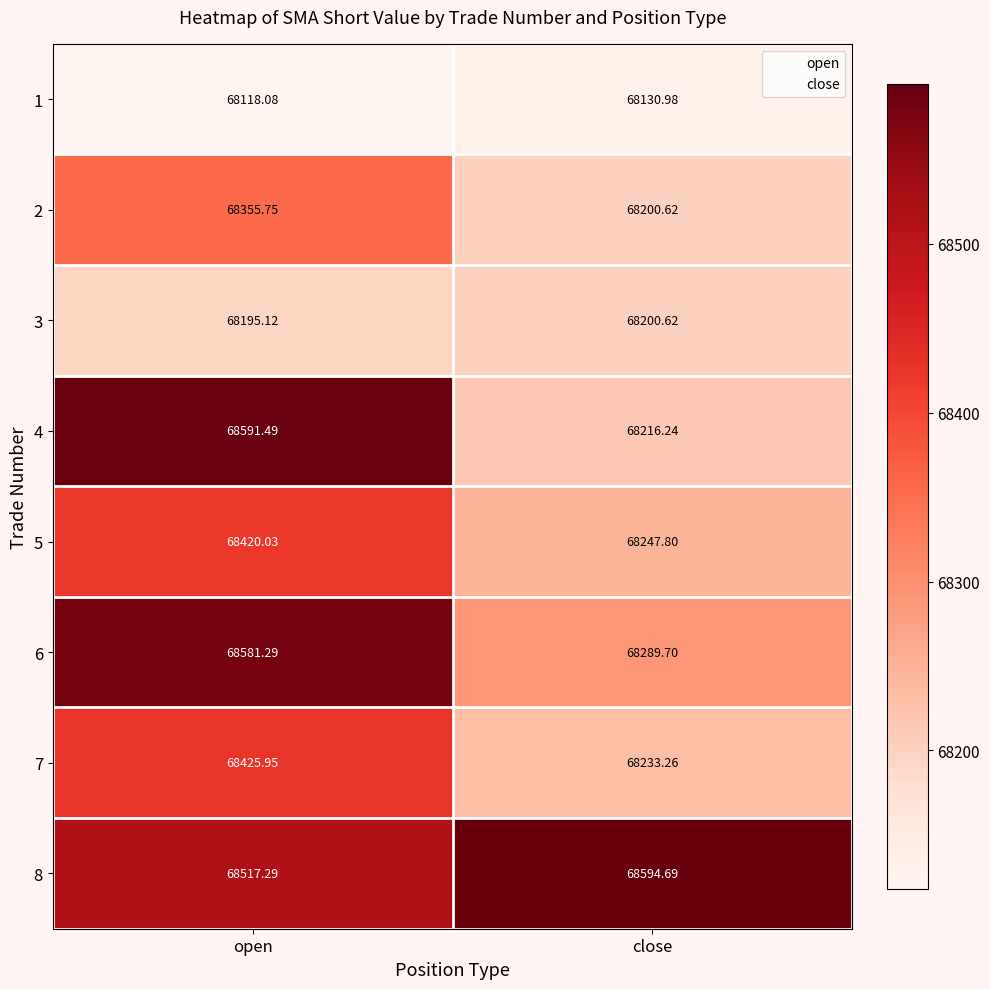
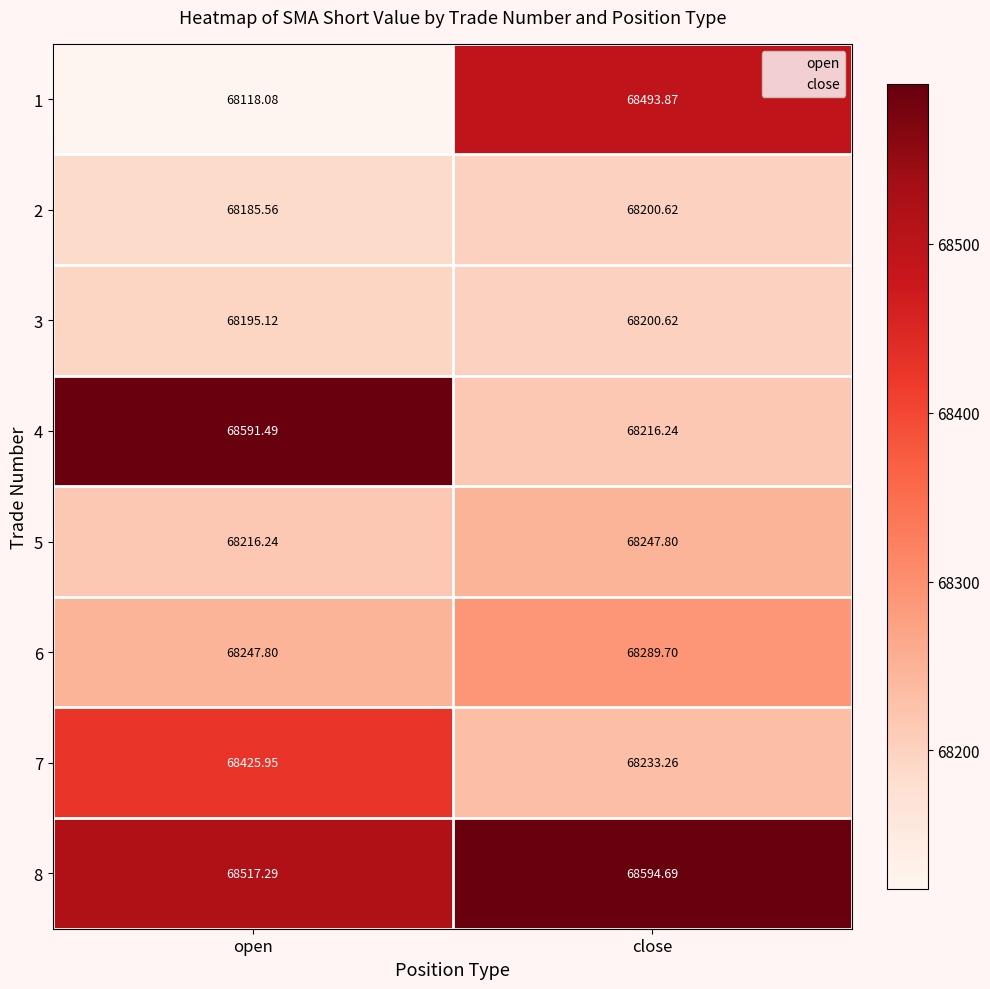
  {
    "1": {
      "open": 68118.08,
-     "close": 68130.98
+     "close": 68493.87
    },
    "2": {
-     "open": 68355.75,
+     "open": 68185.56,
      "close": 68200.62
    },
    "3": {
      "open": 68195.12,
      "close": 68200.62
    },
    "4": {
      "open": 68591.49,
      "close": 68216.24
    },
    "5": {
-     "open": 68420.03,
+     "open": 68216.24,
      "close": 68247.80
    },
    "6": {
-     "open": 68581.29,
+     "open": 68247.80,
      "close": 68289.70
    },
    "7": {
      "open": 68425.95,
      "close": 68233.26
    },
    "8": {
      "open": 68517.29,
      "close": 68594.69
    }
  }
